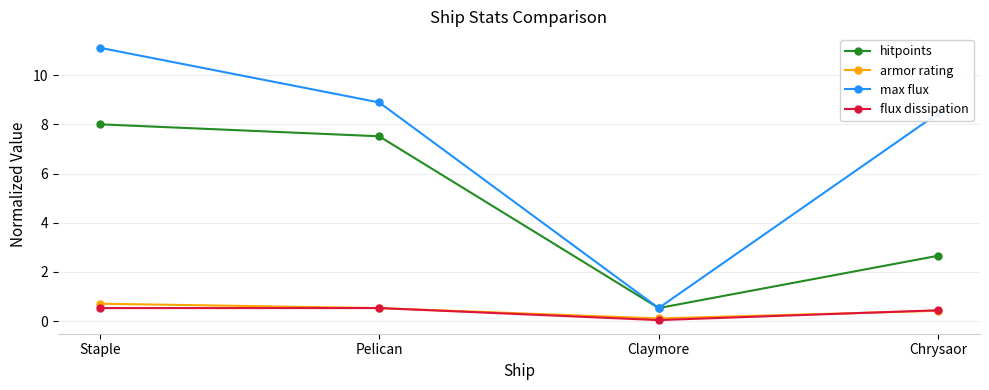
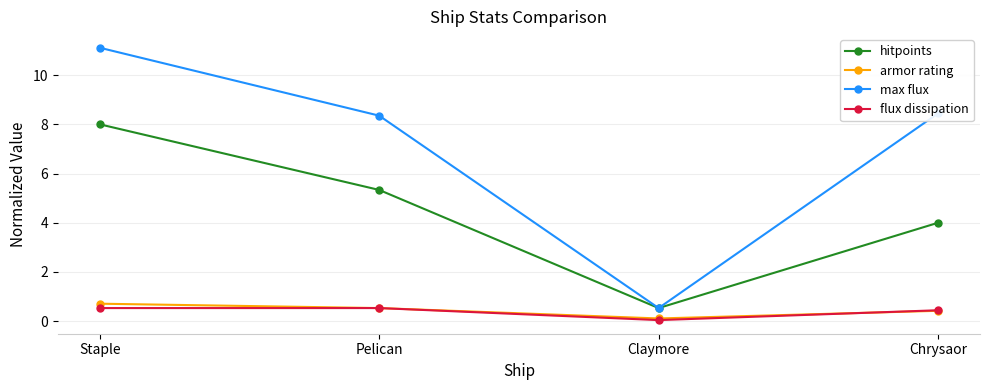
  {
    "hitpoints": {
      "Staple": 8.0,
-     "Pelican": 7.5,
-     "Chrysaor": 2.7
+     "Pelican": 5.3,
+     "Chrysaor": 4.0
    },
    "armor rating": {
      "Staple": 0.7
    },
    "max flux": {
      "Staple": 11.1,
-     "Pelican": 8.9
+     "Pelican": 8.4
    },
    "flux dissipation": {
      "Staple": 0.5
    }
  }
